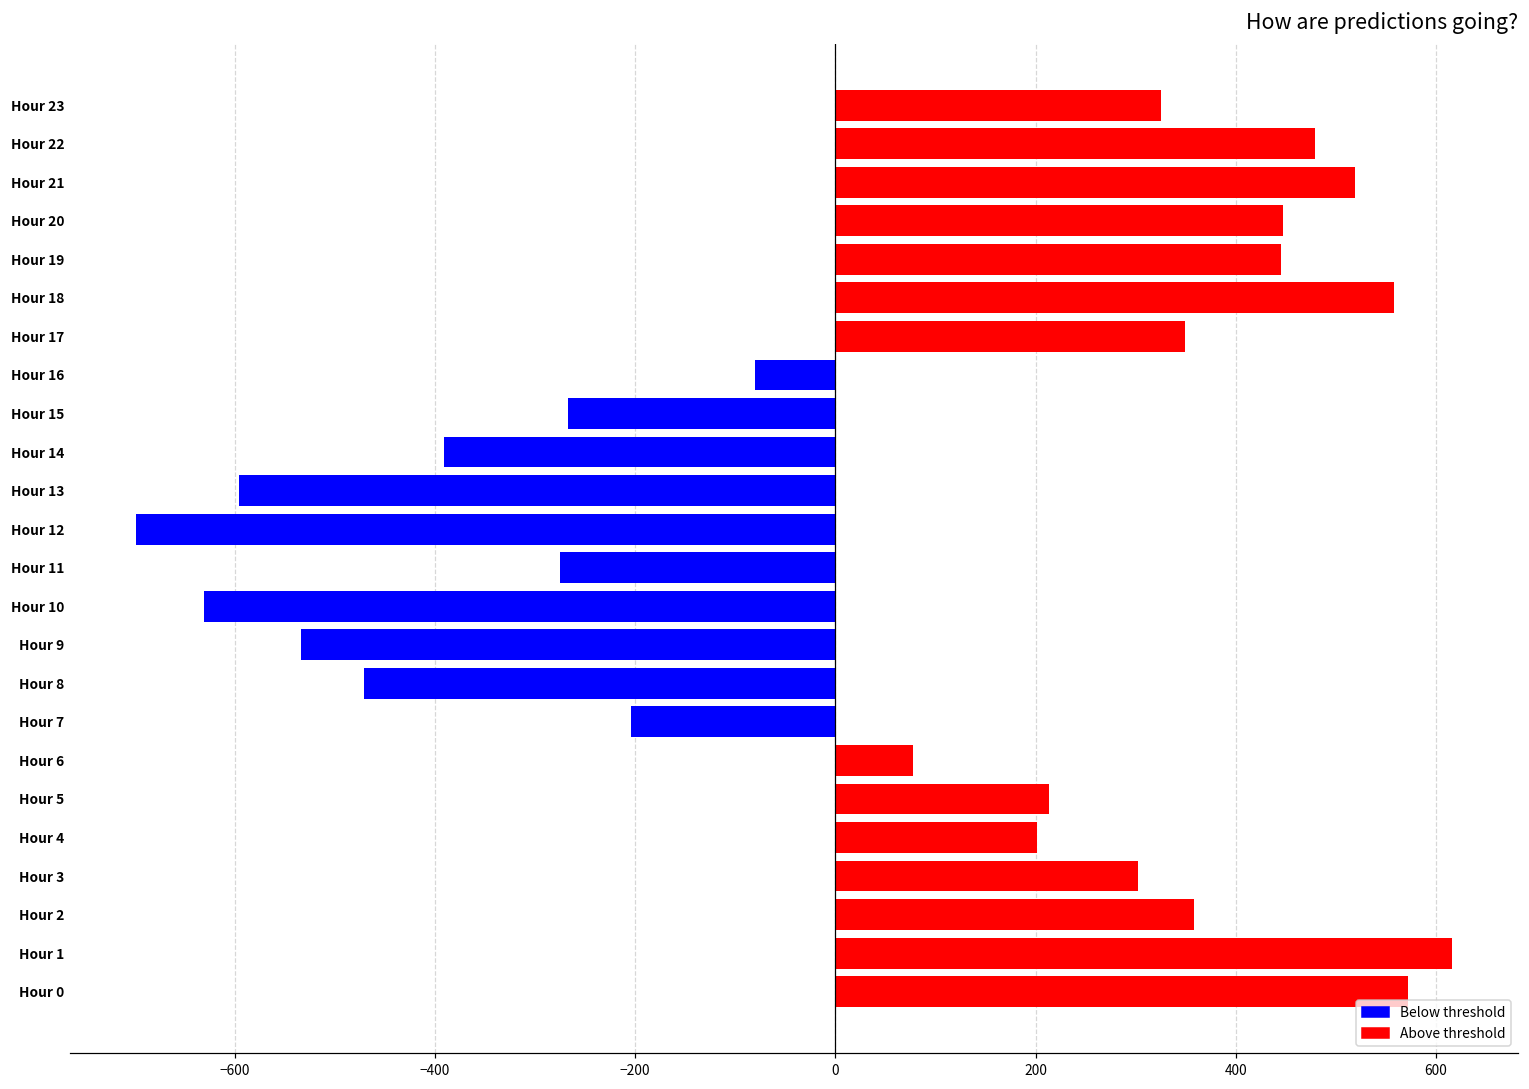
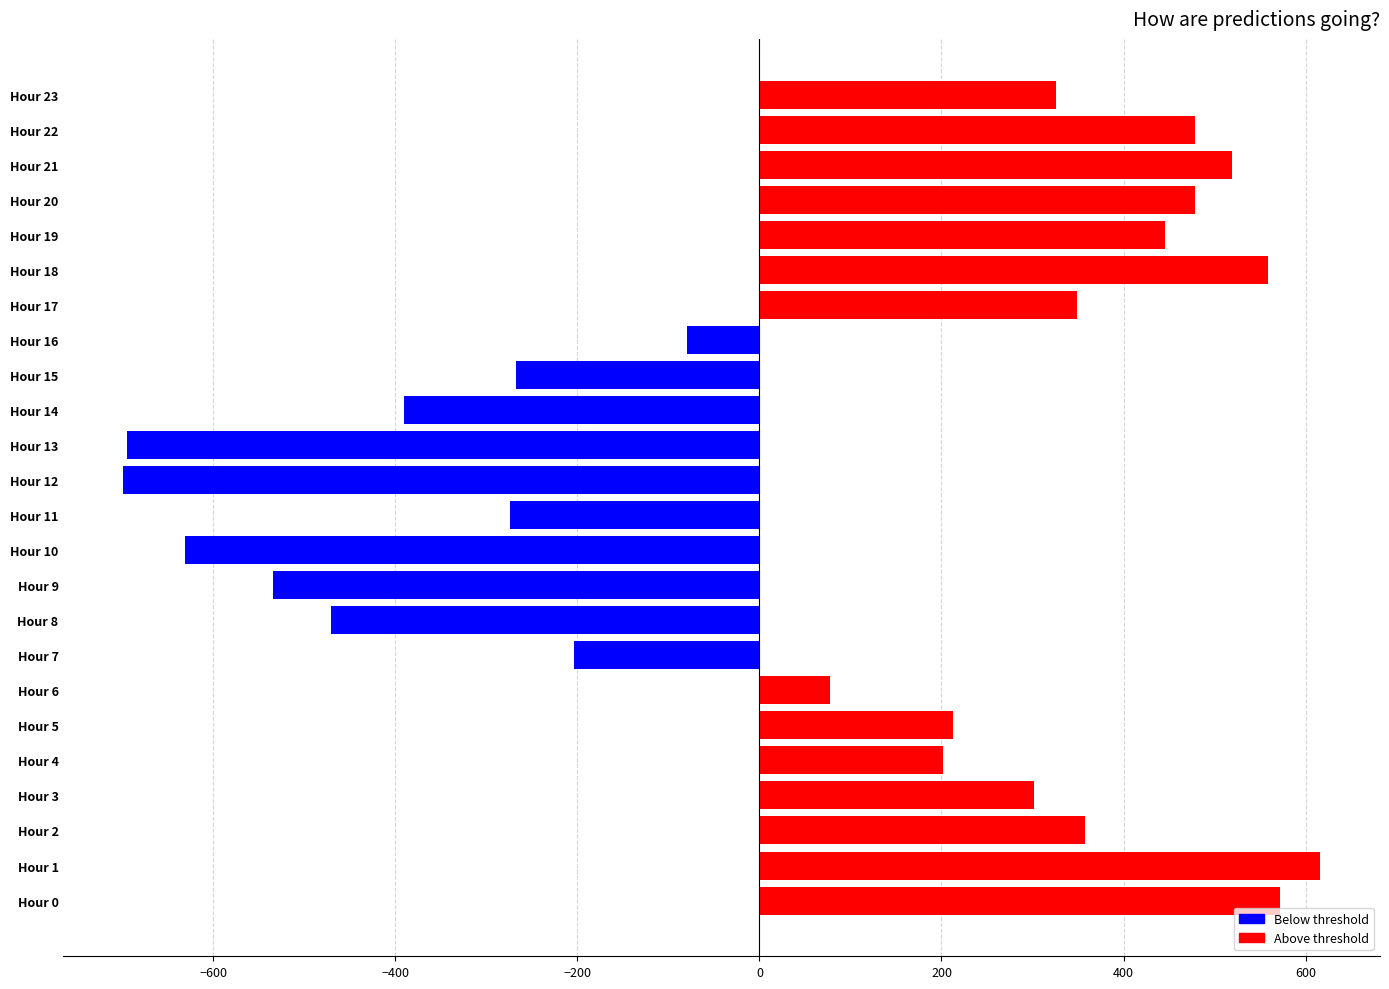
  {
    "Hour 23": 330,
    "Hour 22": 480,
    "Hour 21": 520,
-   "Hour 20": 450,
+   "Hour 20": 480,
    "Hour 19": 450,
    "Hour 18": 560,
    "Hour 17": 350,
    "Hour 16": -80,
    "Hour 15": -270,
    "Hour 14": -390,
-   "Hour 13": -600,
+   "Hour 13": -700,
    "Hour 12": -700,
    "Hour 11": -270,
    "Hour 10": -630,
    "Hour 9": -530,
    "Hour 8": -470,
    "Hour 7": -200,
    "Hour 6": 80,
    "Hour 5": 210,
    "Hour 4": 200,
    "Hour 3": 300,
    "Hour 2": 360,
    "Hour 1": 620,
    "Hour 0": 570
  }
